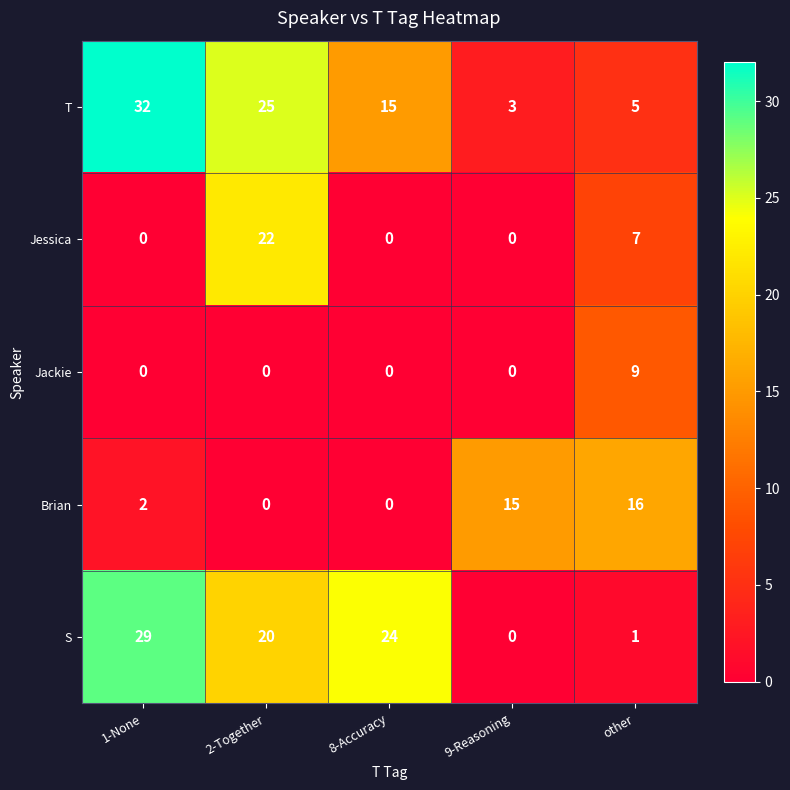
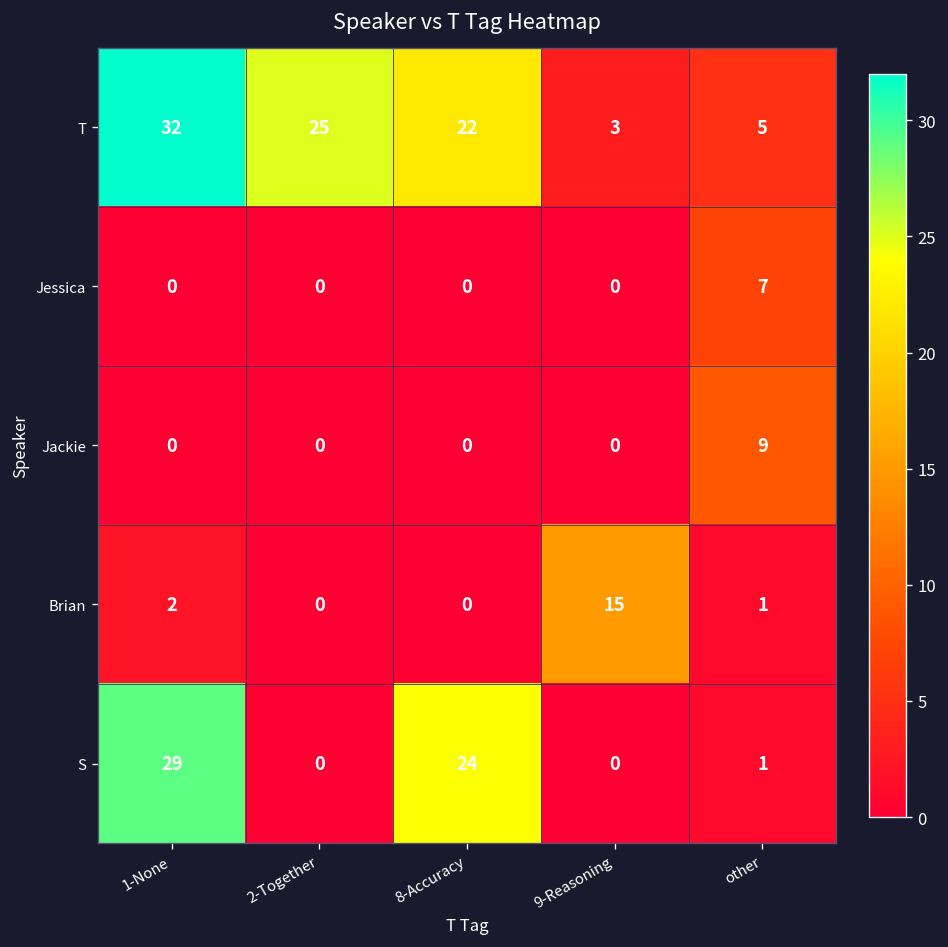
  {
    "T": {
      "1-None": 32,
      "2-Together": 25,
-     "8-Accuracy": 15,
+     "8-Accuracy": 22,
      "9-Reasoning": 3,
      "other": 5
    },
    "Jessica": {
      "1-None": 0,
-     "2-Together": 22,
+     "2-Together": 0,
      "8-Accuracy": 0,
      "9-Reasoning": 0,
      "other": 7
    },
    "Jackie": {
      "1-None": 0,
      "2-Together": 0,
      "8-Accuracy": 0,
      "9-Reasoning": 0,
      "other": 9
    },
    "Brian": {
      "1-None": 2,
      "2-Together": 0,
      "8-Accuracy": 0,
      "9-Reasoning": 15,
-     "other": 16
+     "other": 1
    },
    "S": {
      "1-None": 29,
-     "2-Together": 20,
+     "2-Together": 0,
      "8-Accuracy": 24,
      "9-Reasoning": 0,
      "other": 1
    }
  }
